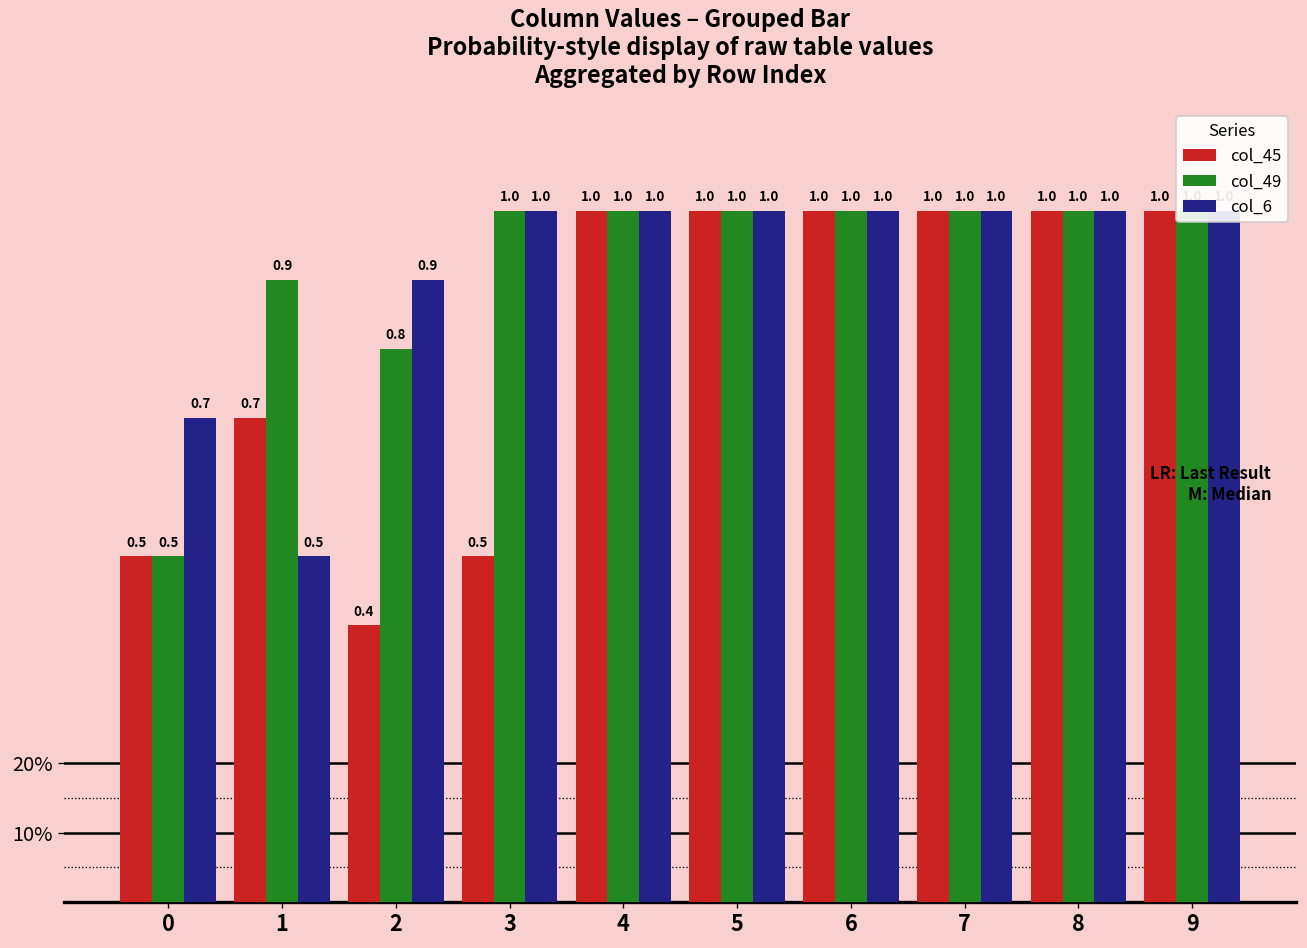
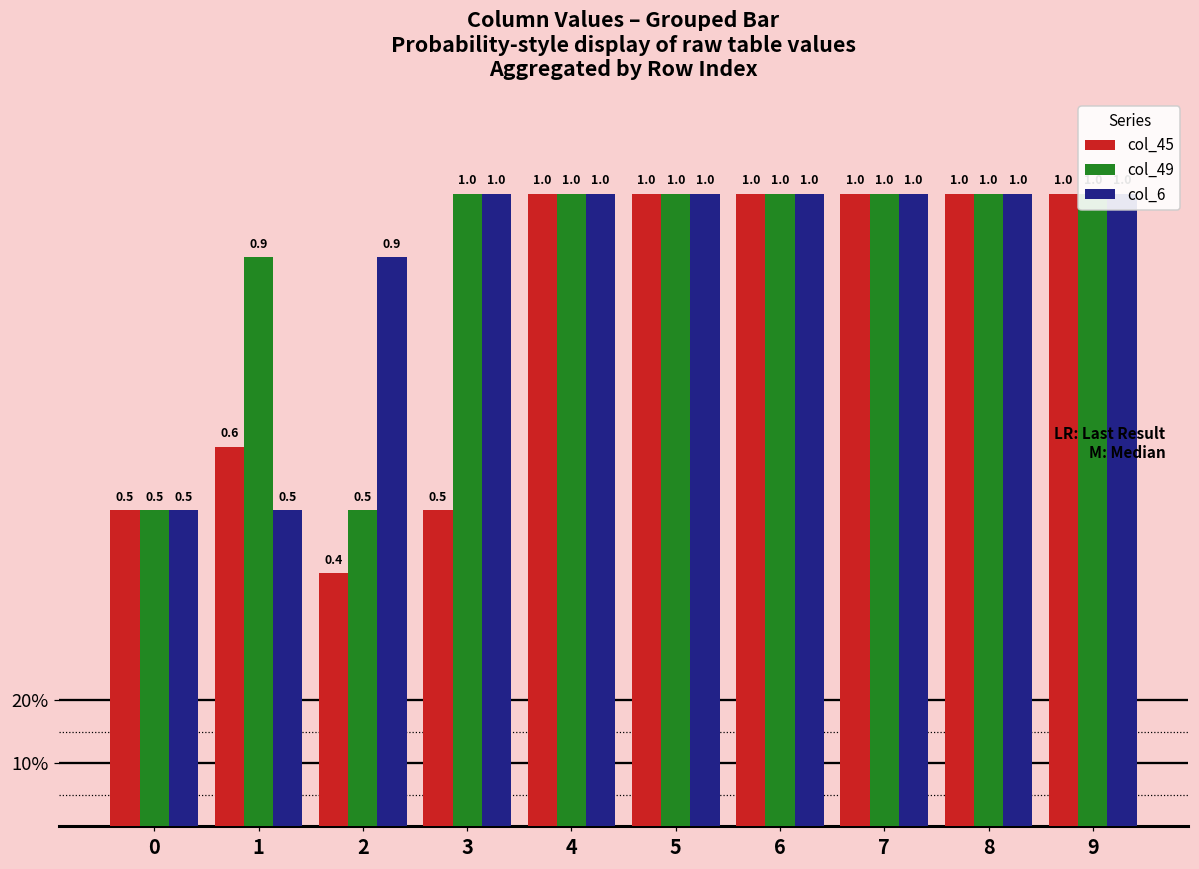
  {
    "col_45": {
      "0": 0.5,
-     "1": 0.7,
+     "1": 0.6,
      "2": 0.4,
      "3": 0.5,
      "4": 1.0,
      "5": 1.0,
      "6": 1.0,
      "7": 1.0,
      "8": 1.0,
      "9": 1.0
    },
    "col_49": {
      "0": 0.5,
      "1": 0.9,
-     "2": 0.8,
+     "2": 0.5,
      "3": 1.0,
      "4": 1.0,
      "5": 1.0,
      "6": 1.0,
      "7": 1.0,
      "8": 1.0
    },
    "col_6": {
-     "0": 0.7,
+     "0": 0.5,
      "1": 0.5,
      "2": 0.9,
      "3": 1.0,
      "4": 1.0,
      "5": 1.0,
      "6": 1.0,
      "7": 1.0,
      "8": 1.0
    }
  }
